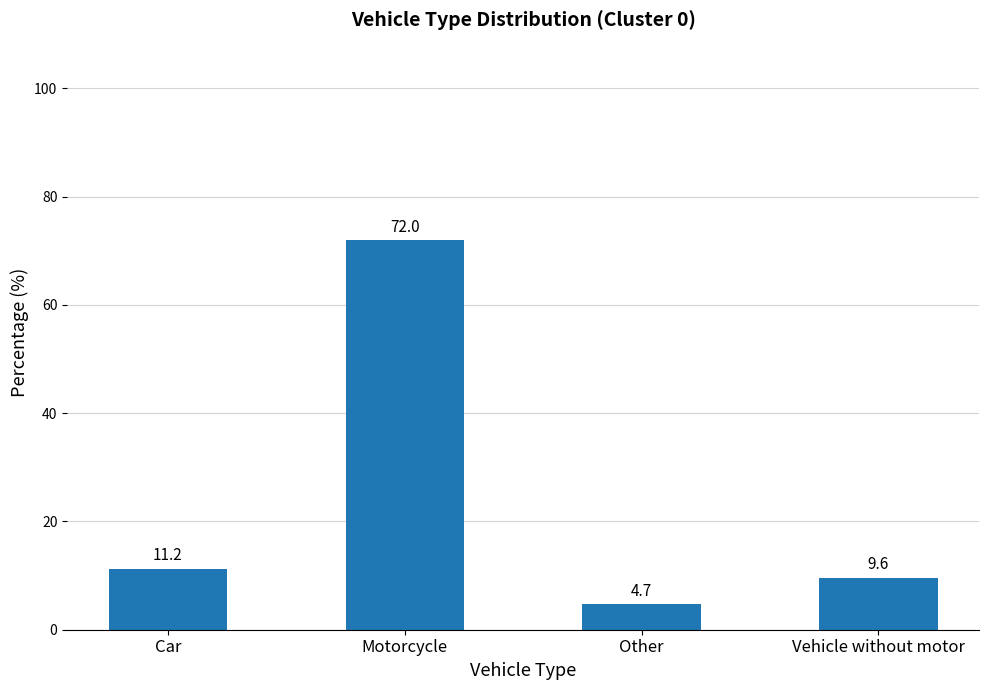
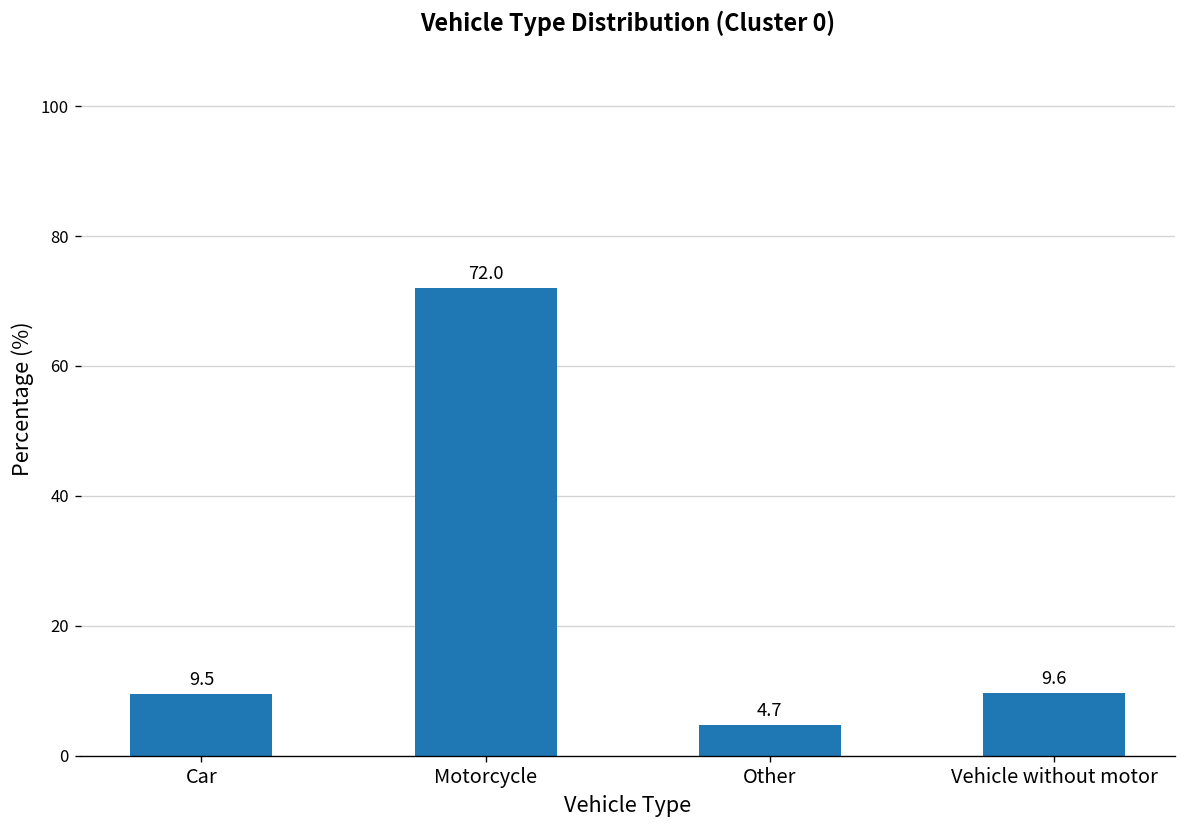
  {
-   "Car": 11.2,
+   "Car": 9.5,
    "Motorcycle": 72.0,
    "Other": 4.7,
    "Vehicle without motor": 9.6
  }
